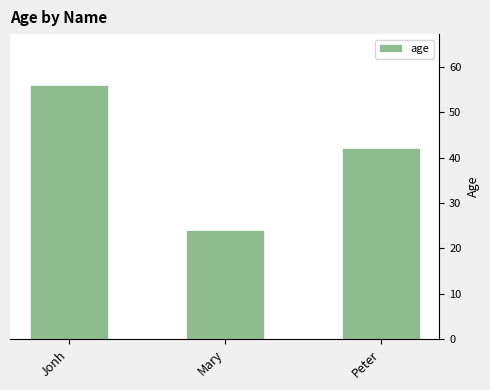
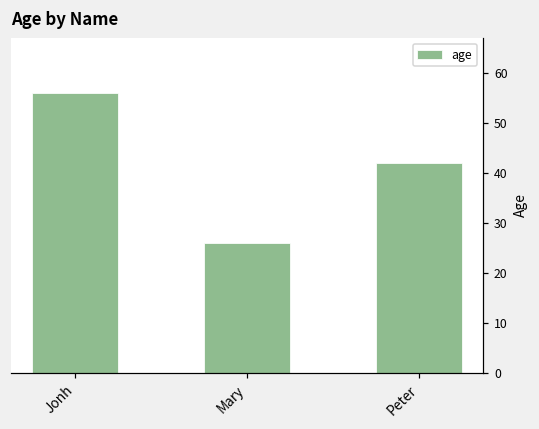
  {
    "Jonh": 56,
-   "Mary": 24,
+   "Mary": 26,
    "Peter": 42
  }
